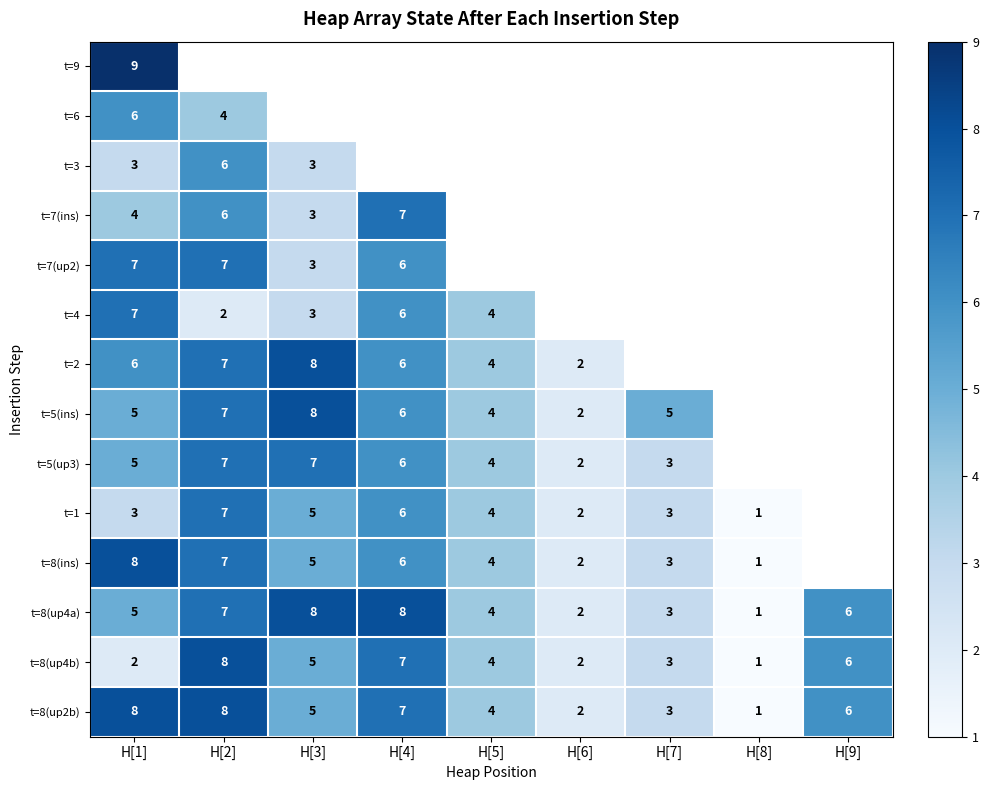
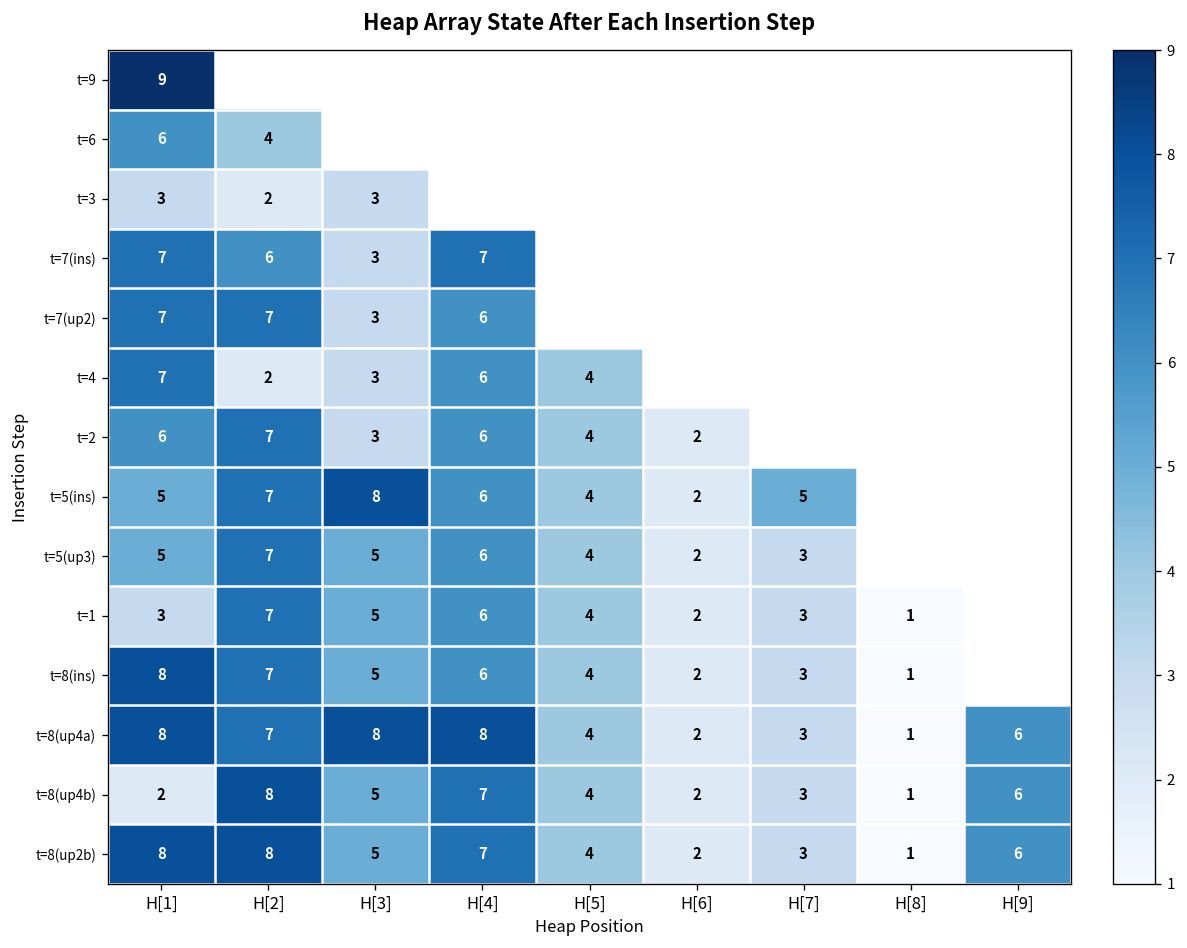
  {
    "t=9": {
      "H[1]": 9
    },
    "t=6": {
      "H[1]": 6,
      "H[2]": 4
    },
    "t=3": {
      "H[1]": 3,
-     "H[2]": 6,
+     "H[2]": 2,
      "H[3]": 3
    },
    "t=7(ins)": {
-     "H[1]": 4,
+     "H[1]": 7,
      "H[2]": 6,
      "H[3]": 3,
      "H[4]": 7
    },
    "t=7(up2)": {
      "H[1]": 7,
      "H[2]": 7,
      "H[3]": 3,
      "H[4]": 6
    },
    "t=4": {
      "H[1]": 7,
      "H[2]": 2,
      "H[3]": 3,
      "H[4]": 6,
      "H[5]": 4
    },
    "t=2": {
      "H[1]": 6,
      "H[2]": 7,
-     "H[3]": 8,
+     "H[3]": 3,
      "H[4]": 6,
      "H[5]": 4,
      "H[6]": 2
    },
    "t=5(ins)": {
      "H[1]": 5,
      "H[2]": 7,
      "H[3]": 8,
      "H[4]": 6,
      "H[5]": 4,
      "H[6]": 2,
      "H[7]": 5
    },
    "t=5(up3)": {
      "H[1]": 5,
      "H[2]": 7,
-     "H[3]": 7,
+     "H[3]": 5,
      "H[4]": 6,
      "H[5]": 4,
      "H[6]": 2,
      "H[7]": 3
    },
    "t=1": {
      "H[1]": 3,
      "H[2]": 7,
      "H[3]": 5,
      "H[4]": 6,
      "H[5]": 4,
      "H[6]": 2,
      "H[7]": 3,
      "H[8]": 1
    },
    "t=8(ins)": {
      "H[1]": 8,
      "H[2]": 7,
      "H[3]": 5,
      "H[4]": 6,
      "H[5]": 4,
      "H[6]": 2,
      "H[7]": 3,
      "H[8]": 1
    },
    "t=8(up4a)": {
-     "H[1]": 5,
+     "H[1]": 8,
      "H[2]": 7,
      "H[3]": 8,
      "H[4]": 8,
      "H[5]": 4,
      "H[6]": 2,
      "H[7]": 3,
      "H[8]": 1,
      "H[9]": 6
    },
    "t=8(up4b)": {
      "H[1]": 2,
      "H[2]": 8,
      "H[3]": 5,
      "H[4]": 7,
      "H[5]": 4,
      "H[6]": 2,
      "H[7]": 3,
      "H[8]": 1,
      "H[9]": 6
    },
    "t=8(up2b)": {
      "H[1]": 8,
      "H[2]": 8,
      "H[3]": 5,
      "H[4]": 7,
      "H[5]": 4,
      "H[6]": 2,
      "H[7]": 3,
      "H[8]": 1,
      "H[9]": 6
    }
  }
